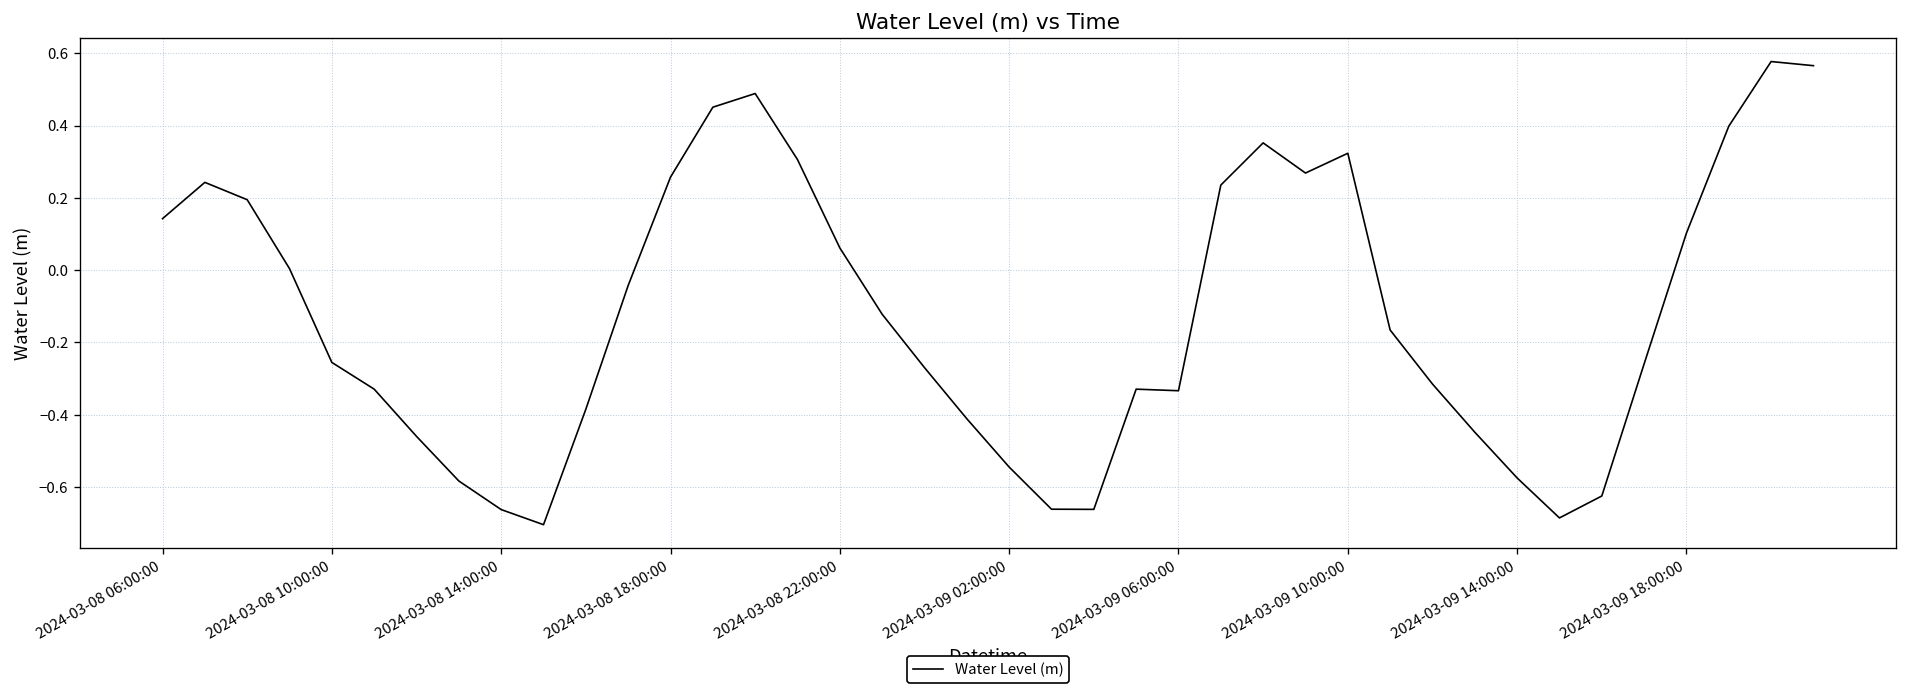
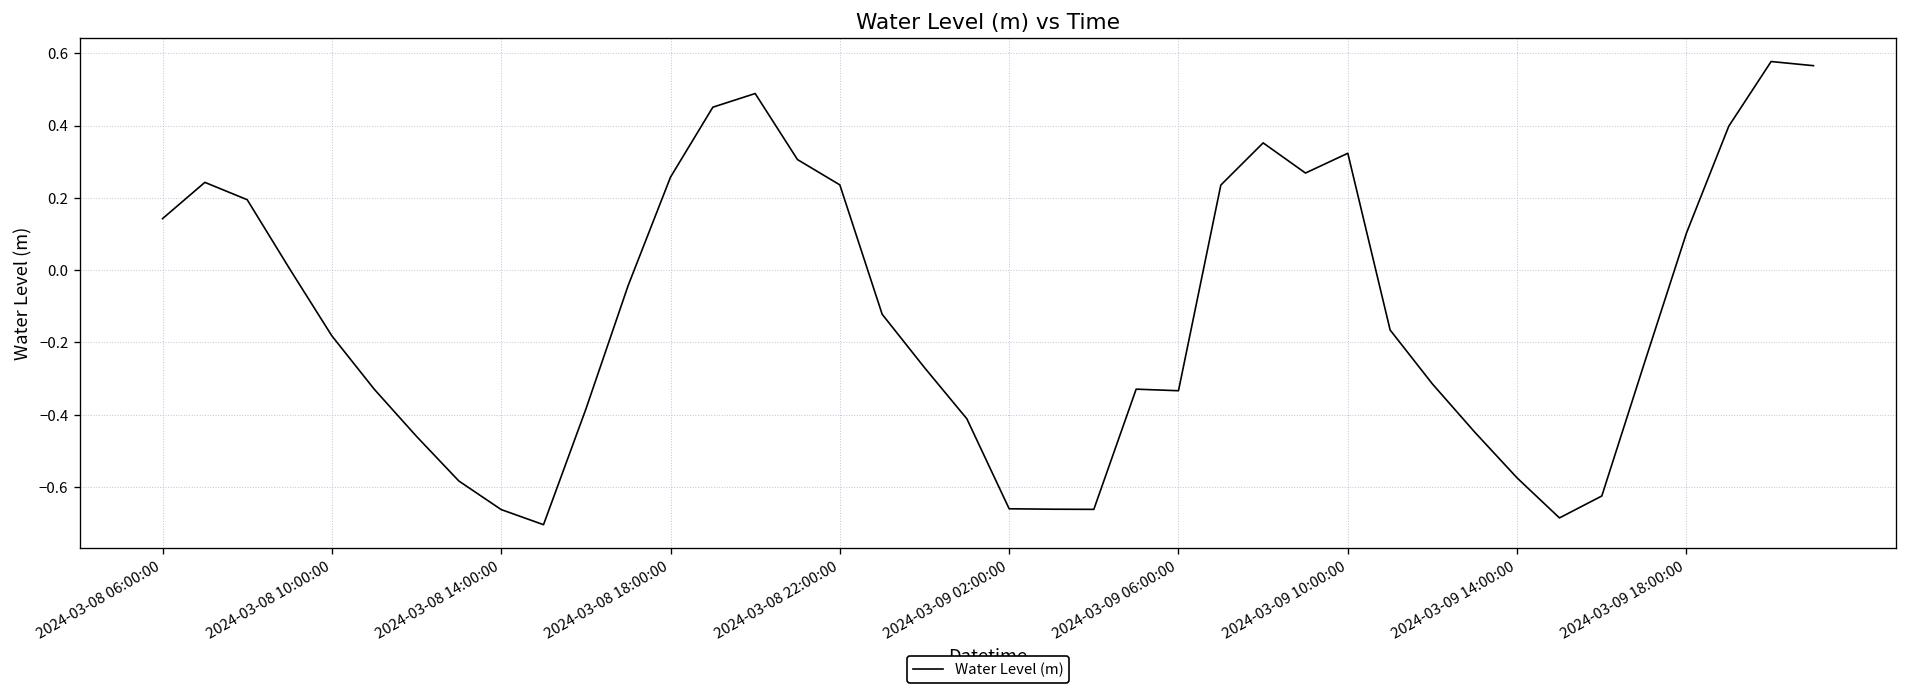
  {
    "2024-03-08 06:00:00": 0.14,
-   "2024-03-08 10:00:00": -0.26,
+   "2024-03-08 10:00:00": -0.18,
    "2024-03-08 14:00:00": -0.66,
    "2024-03-08 18:00:00": 0.26,
-   "2024-03-08 22:00:00": 0.06,
-   "2024-03-09 02:00:00": -0.55,
+   "2024-03-08 22:00:00": 0.24,
+   "2024-03-09 02:00:00": -0.66,
    "2024-03-09 06:00:00": -0.33,
    "2024-03-09 10:00:00": 0.32,
    "2024-03-09 14:00:00": -0.58,
    "2024-03-09 18:00:00": 0.10
  }
